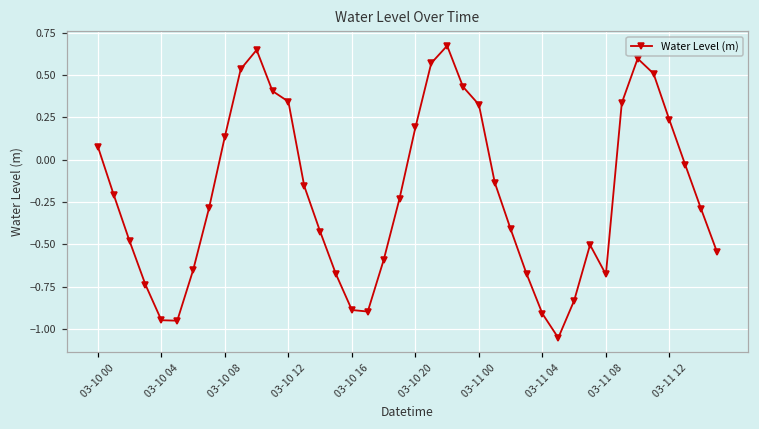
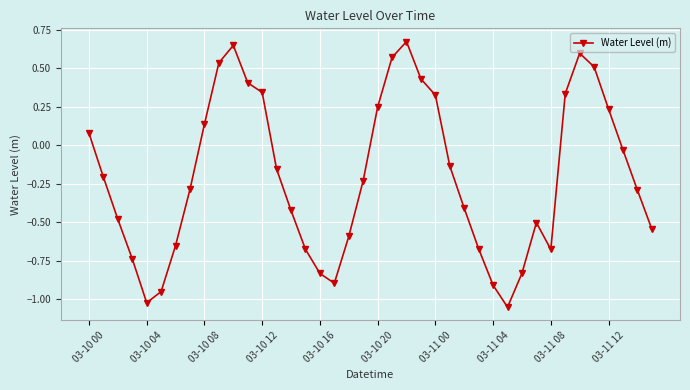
  {
    "03-10 00": 0.08,
-   "03-10 04": -0.95,
+   "03-10 04": -1.02,
    "03-10 08": 0.14,
    "03-10 12": 0.34,
-   "03-10 16": -0.89,
-   "03-10 20": 0.19,
+   "03-10 16": -0.83,
+   "03-10 20": 0.25,
    "03-11 00": 0.32,
    "03-11 04": -0.91,
    "03-11 08": -0.68,
    "03-11 12": 0.23
  }
